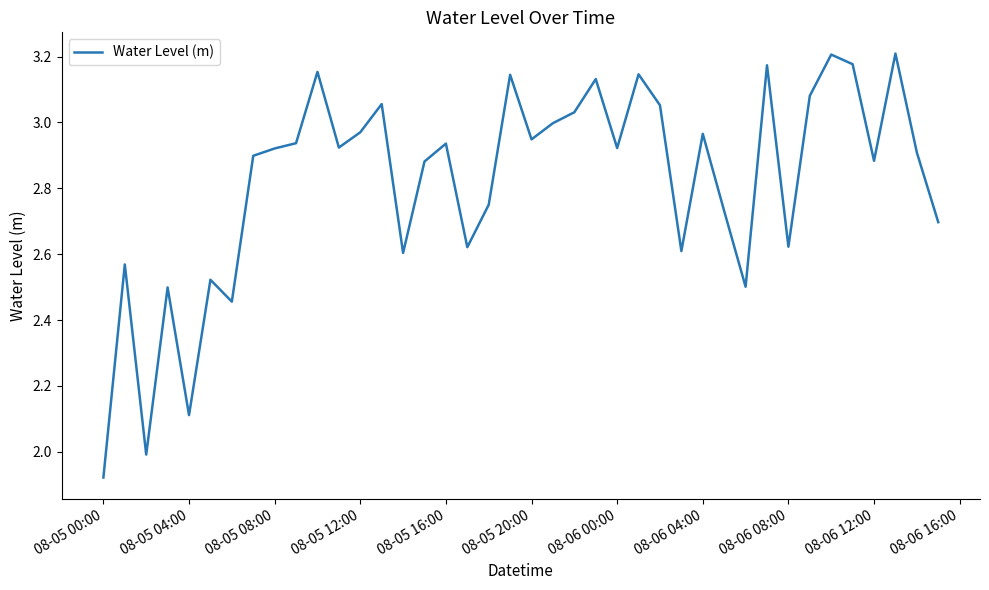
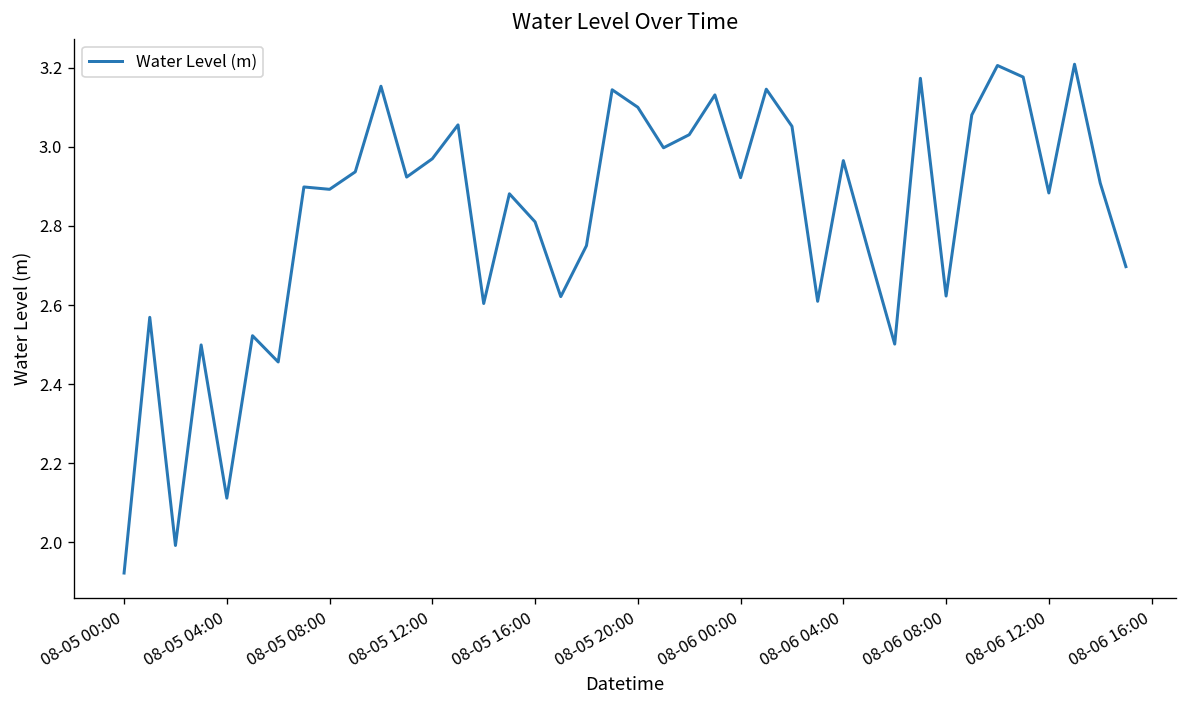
  {
    "08-05 00:00": 1.92,
    "08-05 04:00": 2.11,
-   "08-05 08:00": 2.92,
+   "08-05 08:00": 2.89,
    "08-05 12:00": 2.97,
-   "08-05 16:00": 2.94,
-   "08-05 20:00": 2.95,
+   "08-05 16:00": 2.81,
+   "08-05 20:00": 3.10,
    "08-06 00:00": 2.92,
    "08-06 04:00": 2.97,
    "08-06 08:00": 2.62,
    "08-06 12:00": 2.88
  }
